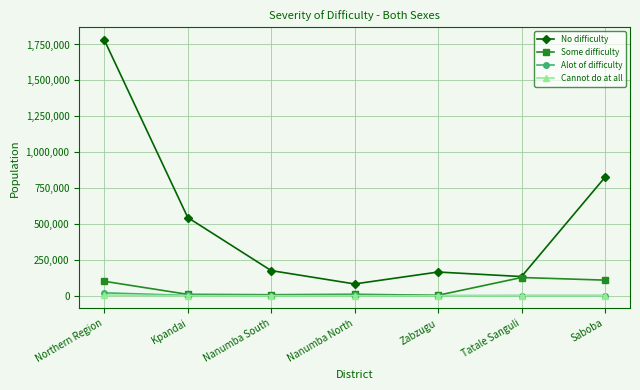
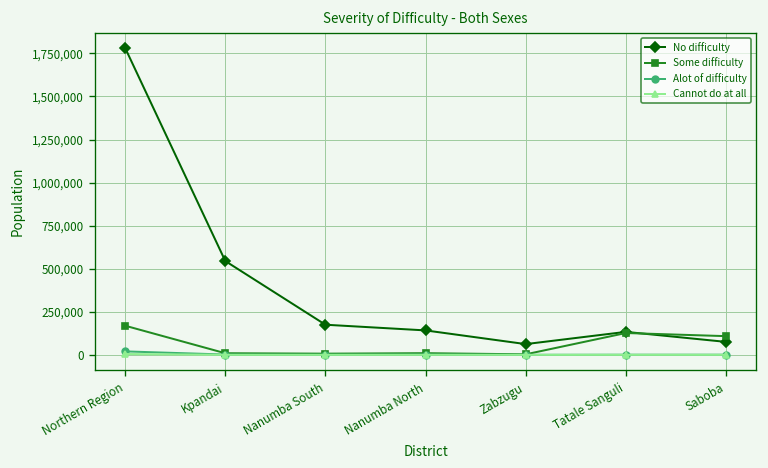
  {
    "No difficulty": {
      "Northern Region": "1,780,000",
      "Kpandai": "540,000",
      "Nanumba South": "180,000",
-     "Nanumba North": "80,000",
-     "Zabzugu": "170,000",
-     "Saboba": "820,000"
+     "Nanumba North": "140,000",
+     "Zabzugu": "60,000",
+     "Saboba": "80,000"
    },
    "Some difficulty": {
-     "Northern Region": "100,000",
+     "Northern Region": "170,000",
      "Saboba": "110,000"
    }
  }
